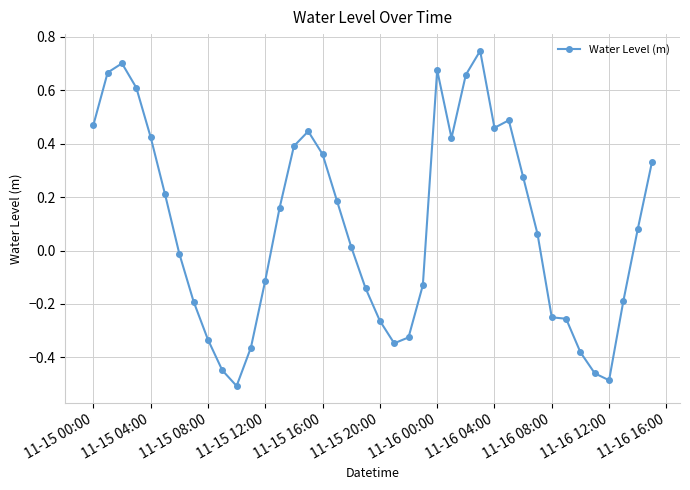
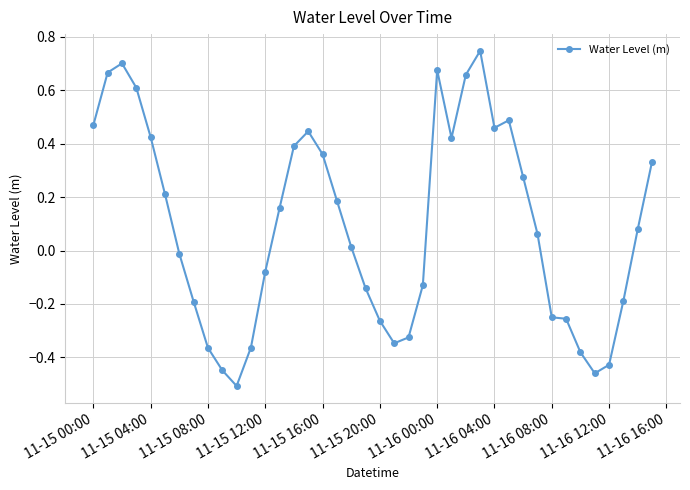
  {
    "11-15 00:00": 0.47,
    "11-15 04:00": 0.43,
-   "11-15 08:00": -0.33,
-   "11-15 12:00": -0.11,
+   "11-15 08:00": -0.36,
+   "11-15 12:00": -0.08,
    "11-15 16:00": 0.36,
    "11-15 20:00": -0.26,
    "11-16 00:00": 0.68,
    "11-16 04:00": 0.46,
    "11-16 08:00": -0.25,
-   "11-16 12:00": -0.49
+   "11-16 12:00": -0.43
  }
